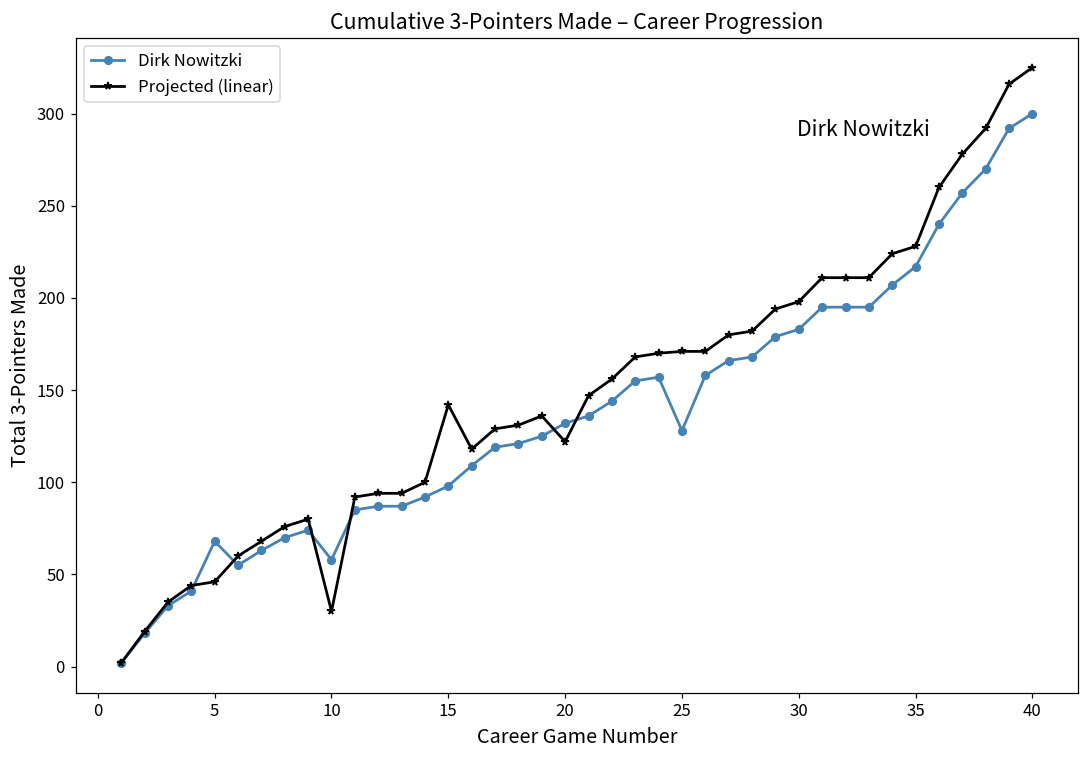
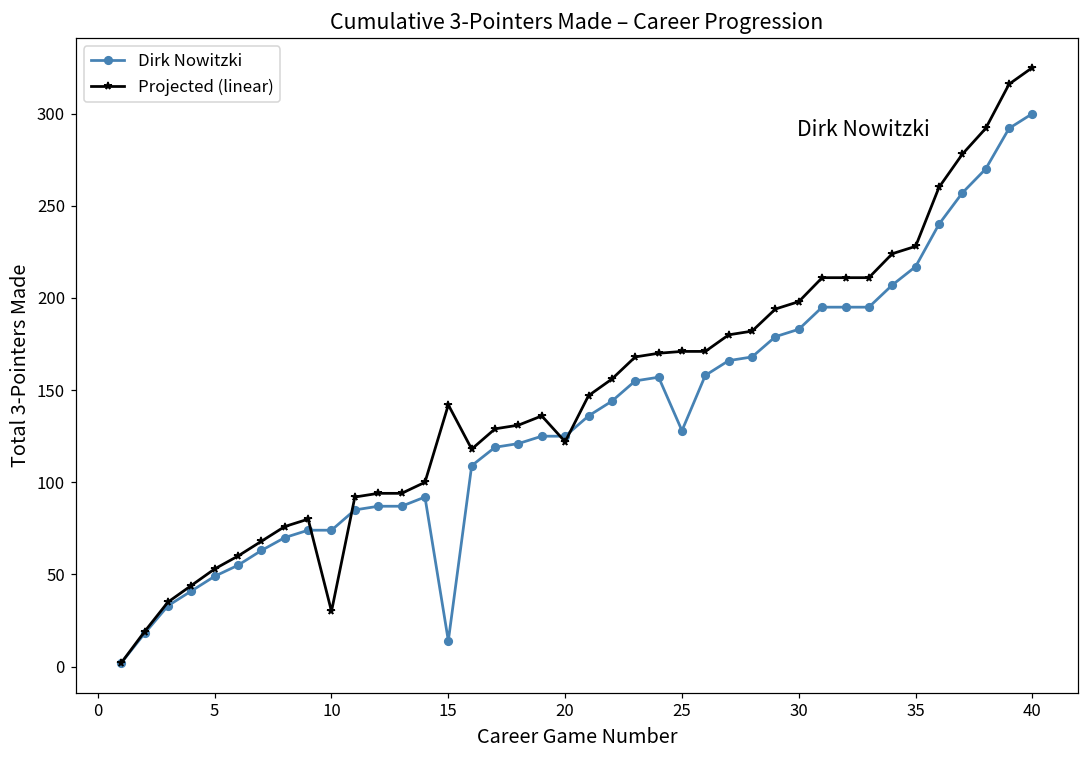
  {
    "Dirk Nowitzki": {
-     "5": 68,
-     "10": 58,
-     "15": 98,
-     "20": 132,
+     "5": 49,
+     "10": 74,
+     "15": 14,
+     "20": 125,
      "25": 128,
      "30": 183,
      "35": 217,
      "40": 300
    },
    "Projected (linear)": {
-     "5": 46,
+     "5": 53,
      "10": 30,
      "15": 142,
      "20": 122,
      "25": 171,
      "30": 198,
      "35": 228,
      "40": 325
    }
  }
